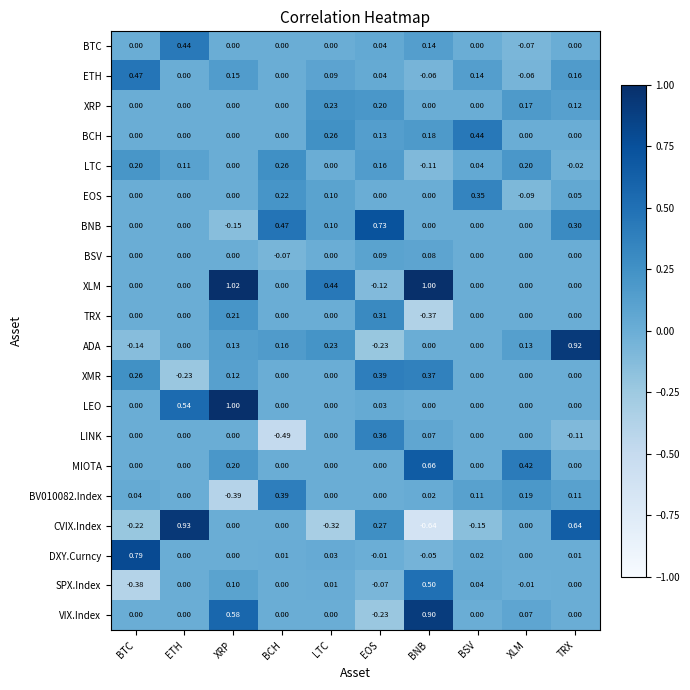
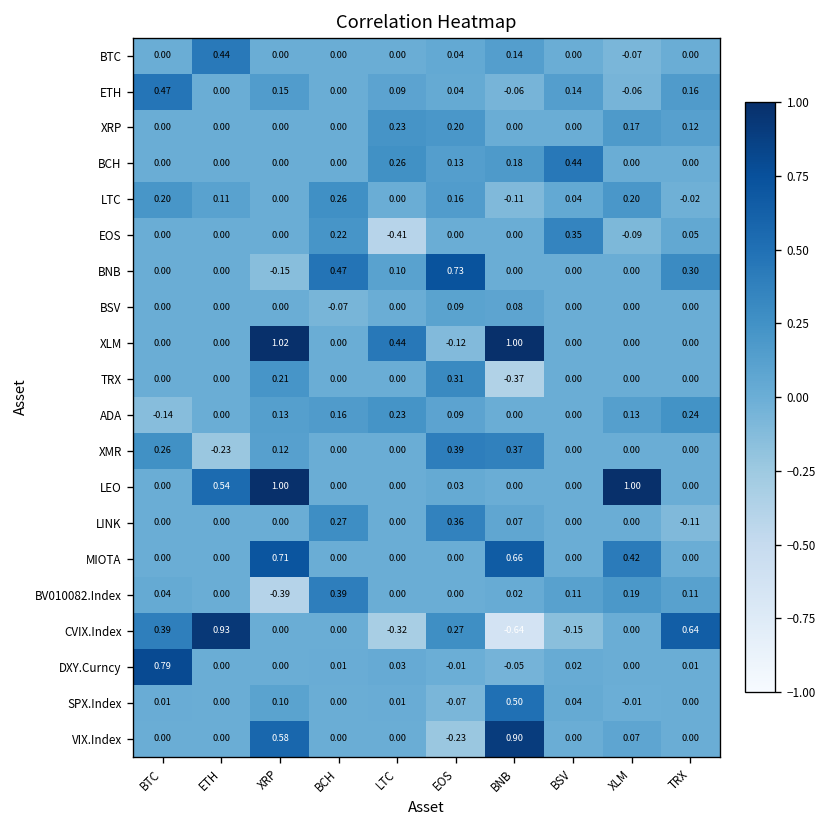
  {
    "BTC": {
      "BTC": 0.00,
      "ETH": 0.44,
      "XRP": 0.00,
      "BCH": 0.00,
      "LTC": 0.00,
      "EOS": 0.04,
      "BNB": 0.14,
      "BSV": 0.00,
      "XLM": -0.07,
      "TRX": 0.00
    },
    "ETH": {
      "BTC": 0.47,
      "ETH": 0.00,
      "XRP": 0.15,
      "BCH": 0.00,
      "LTC": 0.09,
      "EOS": 0.04,
      "BNB": -0.06,
      "BSV": 0.14,
      "XLM": -0.06,
      "TRX": 0.16
    },
    "XRP": {
      "BTC": 0.00,
      "ETH": 0.00,
      "XRP": 0.00,
      "BCH": 0.00,
      "LTC": 0.23,
      "EOS": 0.20,
      "BNB": 0.00,
      "BSV": 0.00,
      "XLM": 0.17,
      "TRX": 0.12
    },
    "BCH": {
      "BTC": 0.00,
      "ETH": 0.00,
      "XRP": 0.00,
      "BCH": 0.00,
      "LTC": 0.26,
      "EOS": 0.13,
      "BNB": 0.18,
      "BSV": 0.44,
      "XLM": 0.00,
      "TRX": 0.00
    },
    "LTC": {
      "BTC": 0.20,
      "ETH": 0.11,
      "XRP": 0.00,
      "BCH": 0.26,
      "LTC": 0.00,
      "EOS": 0.16,
      "BNB": -0.11,
      "BSV": 0.04,
      "XLM": 0.20,
      "TRX": -0.02
    },
    "EOS": {
      "BTC": 0.00,
      "ETH": 0.00,
      "XRP": 0.00,
      "BCH": 0.22,
-     "LTC": 0.10,
+     "LTC": -0.41,
      "EOS": 0.00,
      "BNB": 0.00,
      "BSV": 0.35,
      "XLM": -0.09,
      "TRX": 0.05
    },
    "BNB": {
      "BTC": 0.00,
      "ETH": 0.00,
      "XRP": -0.15,
      "BCH": 0.47,
      "LTC": 0.10,
      "EOS": 0.73,
      "BNB": 0.00,
      "BSV": 0.00,
      "XLM": 0.00,
      "TRX": 0.30
    },
    "BSV": {
      "BTC": 0.00,
      "ETH": 0.00,
      "XRP": 0.00,
      "BCH": -0.07,
      "LTC": 0.00,
      "EOS": 0.09,
      "BNB": 0.08,
      "BSV": 0.00,
      "XLM": 0.00,
      "TRX": 0.00
    },
    "XLM": {
      "BTC": 0.00,
      "ETH": 0.00,
      "XRP": 1.02,
      "BCH": 0.00,
      "LTC": 0.44,
      "EOS": -0.12,
      "BNB": 1.00,
      "BSV": 0.00,
      "XLM": 0.00,
      "TRX": 0.00
    },
    "TRX": {
      "BTC": 0.00,
      "ETH": 0.00,
      "XRP": 0.21,
      "BCH": 0.00,
      "LTC": 0.00,
      "EOS": 0.31,
      "BNB": -0.37,
      "BSV": 0.00,
      "XLM": 0.00,
      "TRX": 0.00
    },
    "ADA": {
      "BTC": -0.14,
      "ETH": 0.00,
      "XRP": 0.13,
      "BCH": 0.16,
      "LTC": 0.23,
-     "EOS": -0.23,
+     "EOS": 0.09,
      "BNB": 0.00,
      "BSV": 0.00,
      "XLM": 0.13,
-     "TRX": 0.92
+     "TRX": 0.24
    },
    "XMR": {
      "BTC": 0.26,
      "ETH": -0.23,
      "XRP": 0.12,
      "BCH": 0.00,
      "LTC": 0.00,
      "EOS": 0.39,
      "BNB": 0.37,
      "BSV": 0.00,
      "XLM": 0.00,
      "TRX": 0.00
    },
    "LEO": {
      "BTC": 0.00,
      "ETH": 0.54,
      "XRP": 1.00,
      "BCH": 0.00,
      "LTC": 0.00,
      "EOS": 0.03,
      "BNB": 0.00,
      "BSV": 0.00,
-     "XLM": 0.00,
+     "XLM": 1.00,
      "TRX": 0.00
    },
    "LINK": {
      "BTC": 0.00,
      "ETH": 0.00,
      "XRP": 0.00,
-     "BCH": -0.49,
+     "BCH": 0.27,
      "LTC": 0.00,
      "EOS": 0.36,
      "BNB": 0.07,
      "BSV": 0.00,
      "XLM": 0.00,
      "TRX": -0.11
    },
    "MIOTA": {
      "BTC": 0.00,
      "ETH": 0.00,
-     "XRP": 0.20,
+     "XRP": 0.71,
      "BCH": 0.00,
      "LTC": 0.00,
      "EOS": 0.00,
      "BNB": 0.66,
      "BSV": 0.00,
      "XLM": 0.42,
      "TRX": 0.00
    },
    "BV010082.Index": {
      "BTC": 0.04,
      "ETH": 0.00,
      "XRP": -0.39,
      "BCH": 0.39,
      "LTC": 0.00,
      "EOS": 0.00,
      "BNB": 0.02,
      "BSV": 0.11,
      "XLM": 0.19,
      "TRX": 0.11
    },
    "CVIX.Index": {
-     "BTC": -0.22,
+     "BTC": 0.39,
      "ETH": 0.93,
      "XRP": 0.00,
      "BCH": 0.00,
      "LTC": -0.32,
      "EOS": 0.27,
      "BSV": -0.15,
      "XLM": 0.00,
      "TRX": 0.64
    },
    "DXY.Curncy": {
      "BTC": 0.79,
      "ETH": 0.00,
      "XRP": 0.00,
      "BCH": 0.01,
      "LTC": 0.03,
      "EOS": -0.01,
      "BNB": -0.05,
      "BSV": 0.02,
      "XLM": 0.00,
      "TRX": 0.01
    },
    "SPX.Index": {
-     "BTC": -0.38,
+     "BTC": 0.01,
      "ETH": 0.00,
      "XRP": 0.10,
      "BCH": 0.00,
      "LTC": 0.01,
      "EOS": -0.07,
      "BNB": 0.50,
      "BSV": 0.04,
      "XLM": -0.01,
      "TRX": 0.00
    },
    "VIX.Index": {
      "BTC": 0.00,
      "ETH": 0.00,
      "XRP": 0.58,
      "BCH": 0.00,
      "LTC": 0.00,
      "EOS": -0.23,
      "BNB": 0.90,
      "BSV": 0.00,
      "XLM": 0.07,
      "TRX": 0.00
    }
  }
